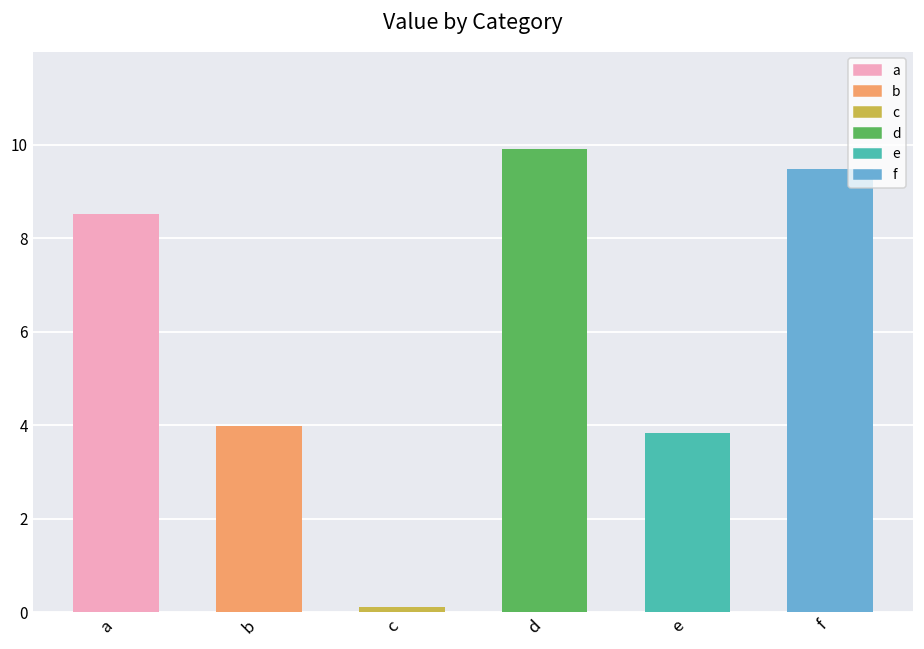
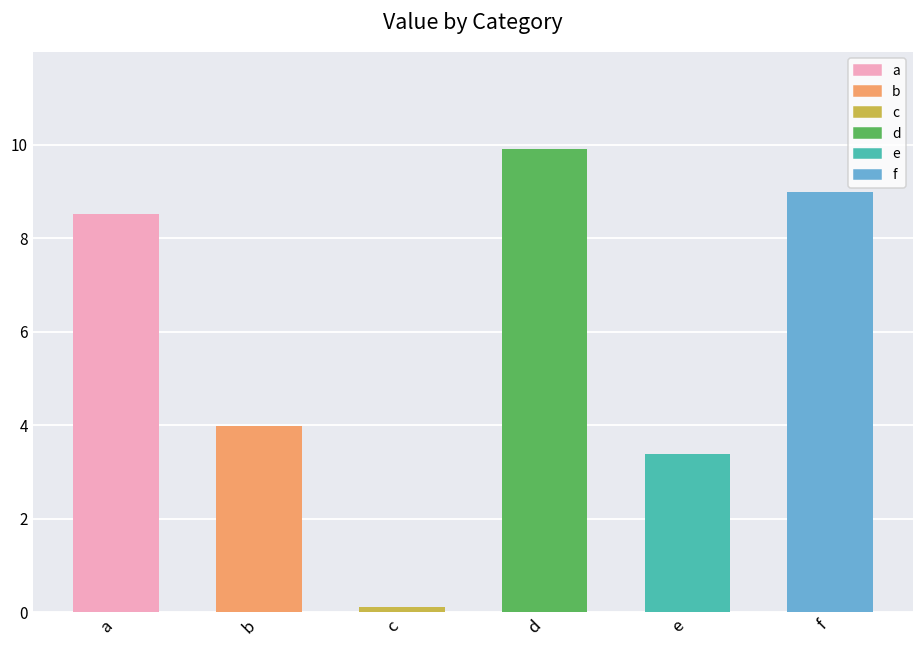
  {
    "a": 8.5,
    "b": 4.0,
    "c": 0.1,
    "d": 9.9,
-   "e": 3.8,
-   "f": 9.5
+   "e": 3.4,
+   "f": 9.0
  }
